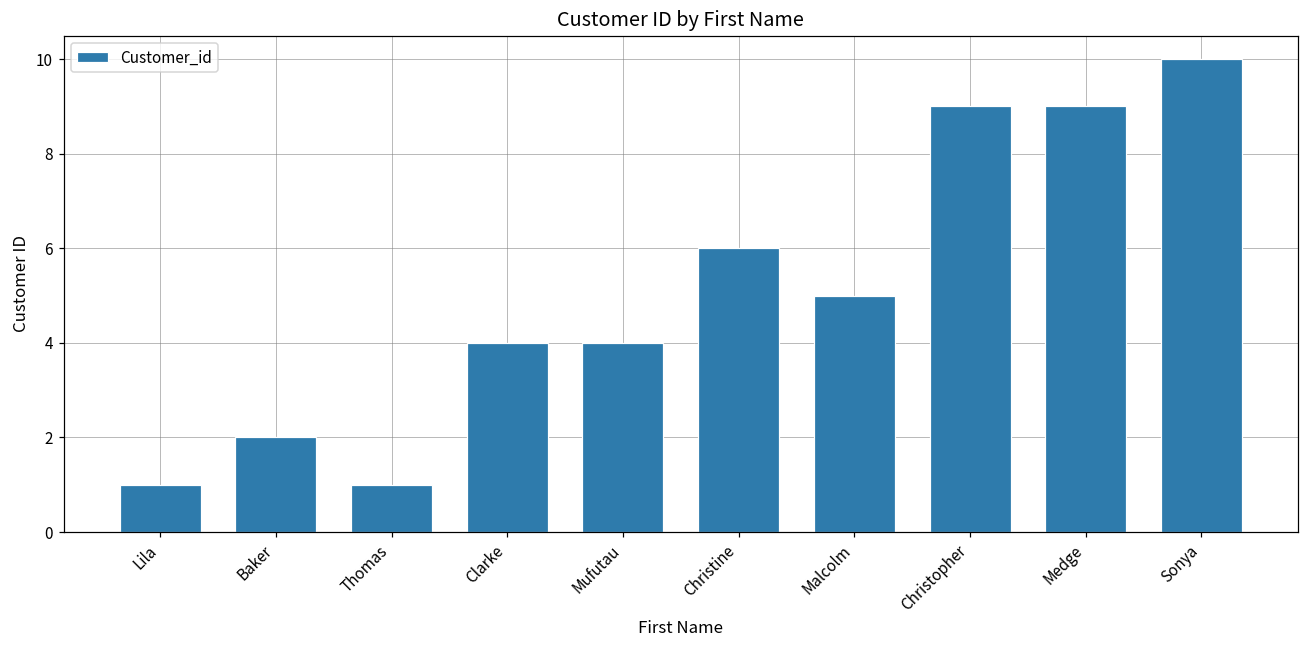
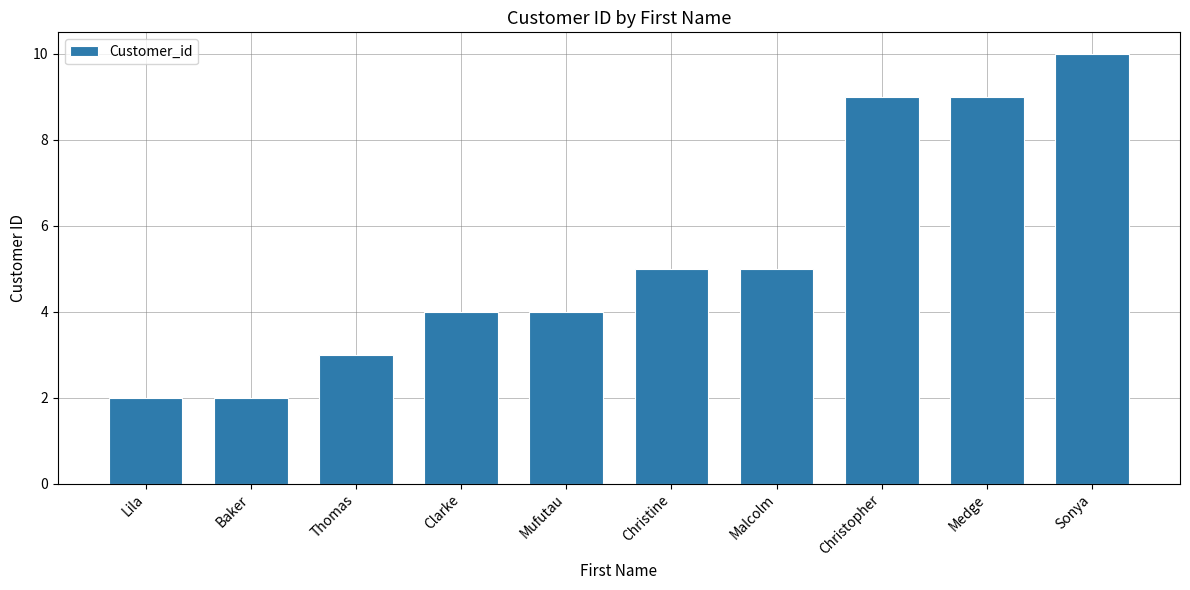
  {
-   "Lila": 1,
+   "Lila": 2,
    "Baker": 2,
-   "Thomas": 1,
+   "Thomas": 3,
    "Clarke": 4,
    "Mufutau": 4,
-   "Christine": 6,
+   "Christine": 5,
    "Malcolm": 5,
    "Christopher": 9,
    "Medge": 9,
    "Sonya": 10
  }
